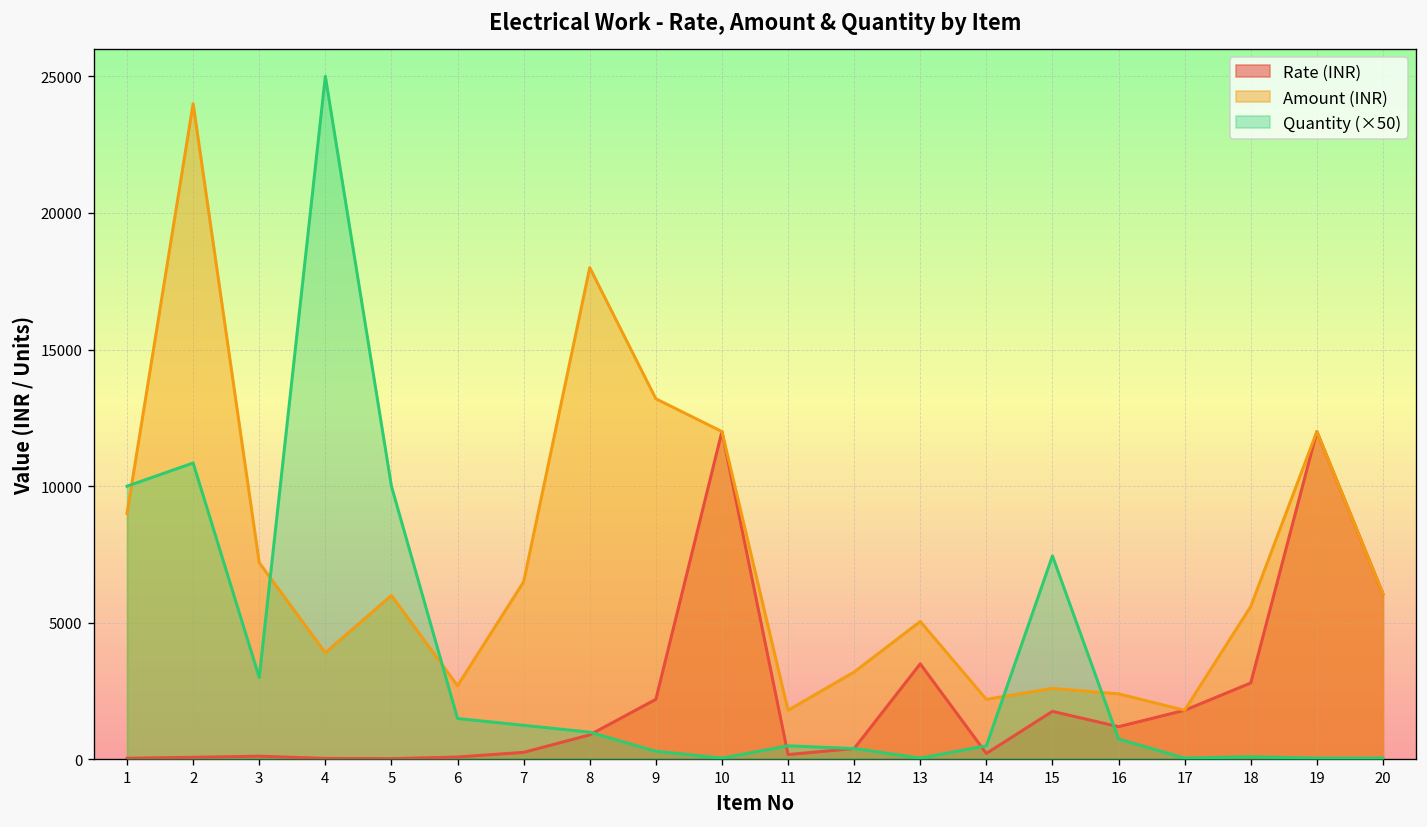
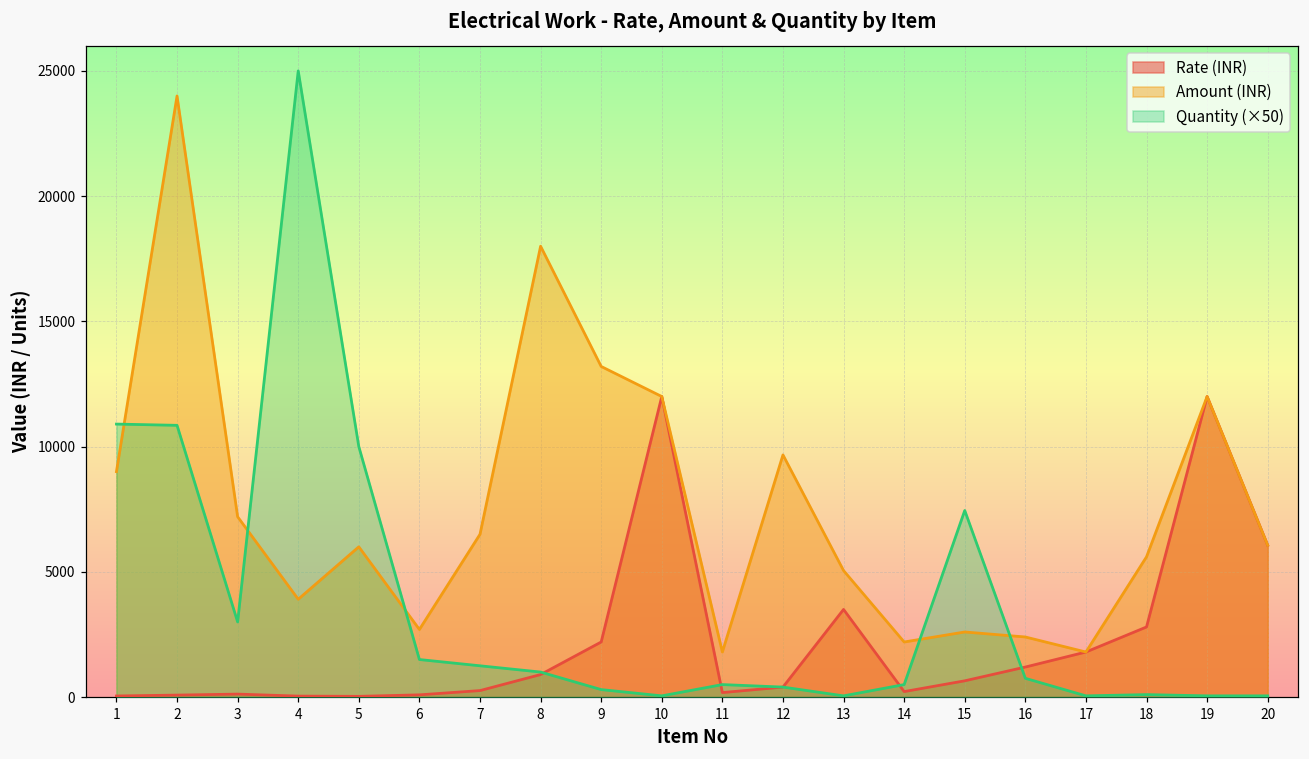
  {
    "Rate (INR)": {
      "1": 0,
      "2": 100,
      "3": 100,
      "4": 0,
      "5": 0,
      "6": 100,
      "7": 300,
      "9": 2200,
      "11": 200,
      "13": 3500,
      "14": 200,
-     "15": 1800,
+     "15": 700,
      "16": 1200,
      "18": 2800
    },
    "Amount (INR)": {
      "1": 9000,
      "2": 24000,
      "3": 7200,
      "4": 3900,
      "5": 6000,
      "6": 2700,
      "7": 6500,
      "8": 18000,
      "9": 13200,
      "11": 1800,
-     "12": 3200,
+     "12": 9700,
      "13": 5100,
      "14": 2200,
      "15": 2600,
      "16": 2400,
      "18": 5600
    },
    "Quantity (×50)": {
-     "1": 10000,
+     "1": 10900,
      "2": 10900,
      "3": 3000,
      "4": 25000,
      "5": 10000,
      "6": 1500,
      "7": 1300,
      "9": 300,
      "10": 100,
      "11": 500,
      "13": 100,
      "14": 500,
      "15": 7500,
      "16": 800,
      "17": 100,
      "18": 100,
      "19": 100,
      "20": 100
    }
  }
